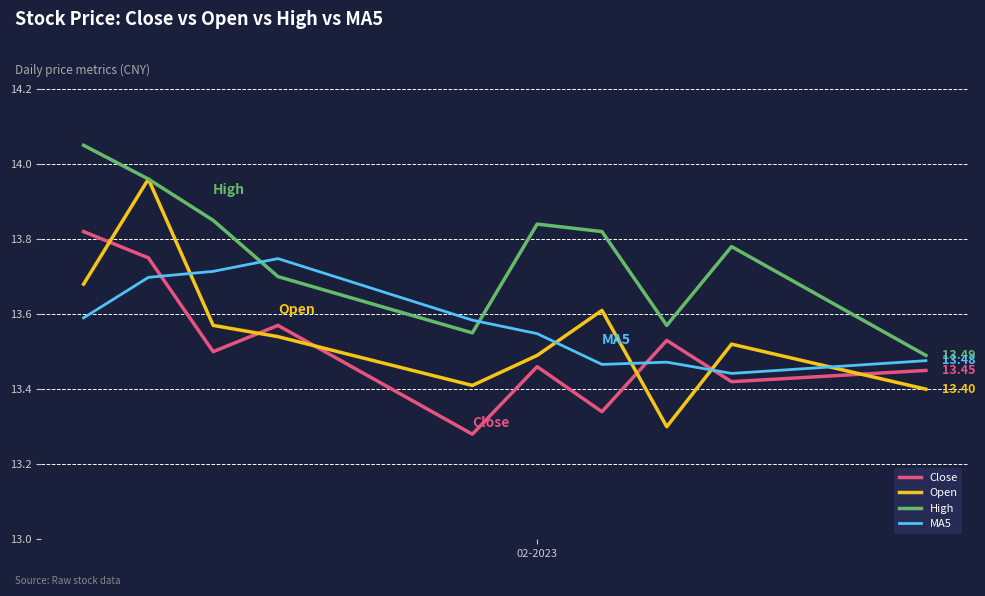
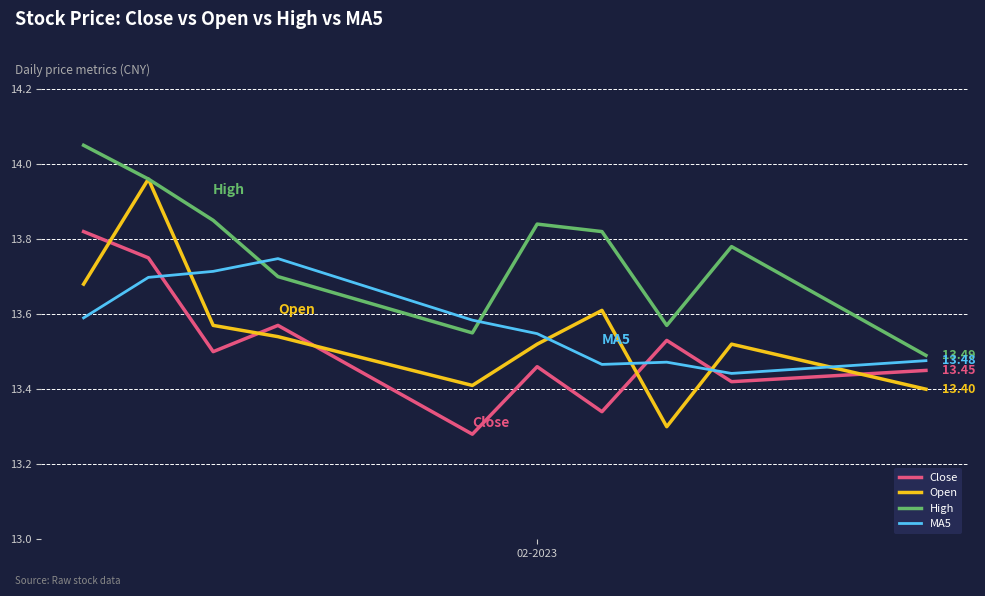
  {
    "Close": {
      "02-2023": 13.46
    },
    "Open": {
-     "02-2023": 13.49
+     "02-2023": 13.52
    },
    "High": {
      "02-2023": 13.84
    },
    "MA5": {
      "02-2023": 13.55
    }
  }
